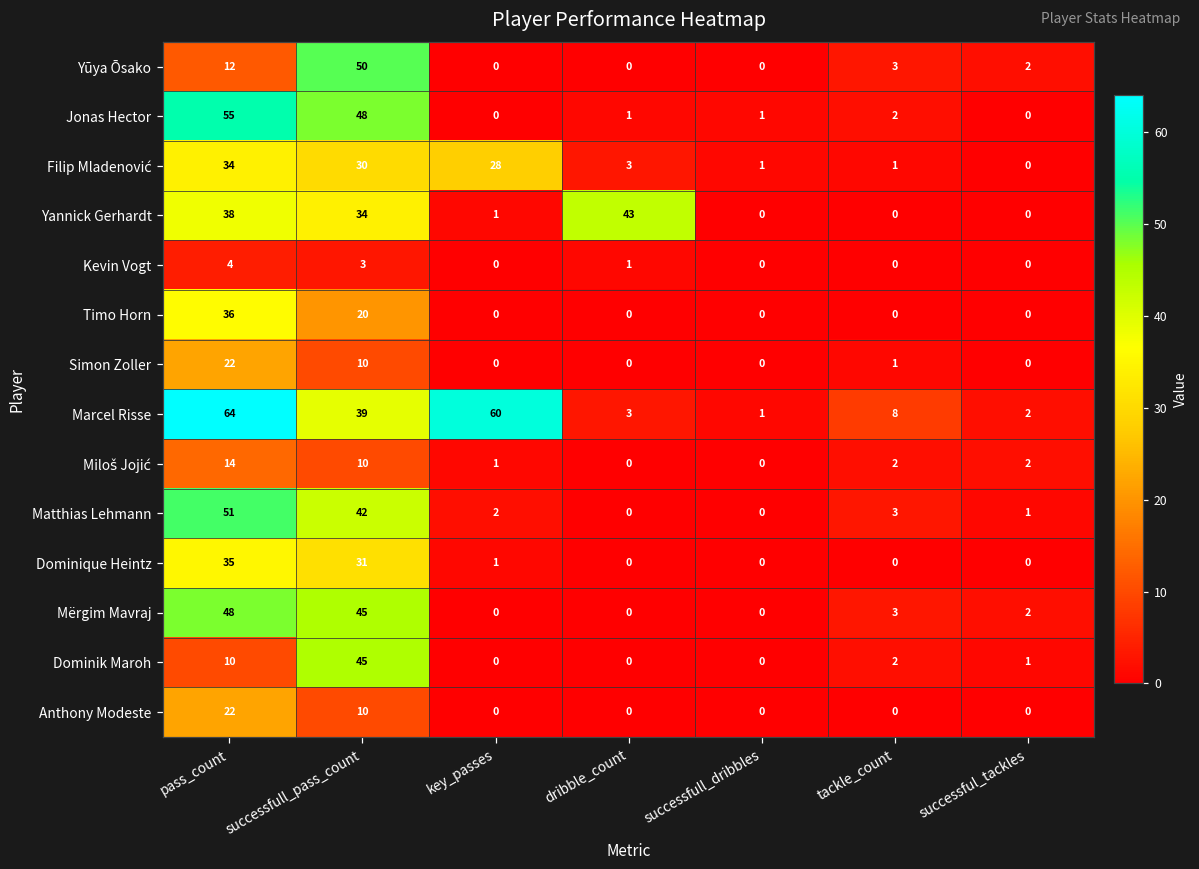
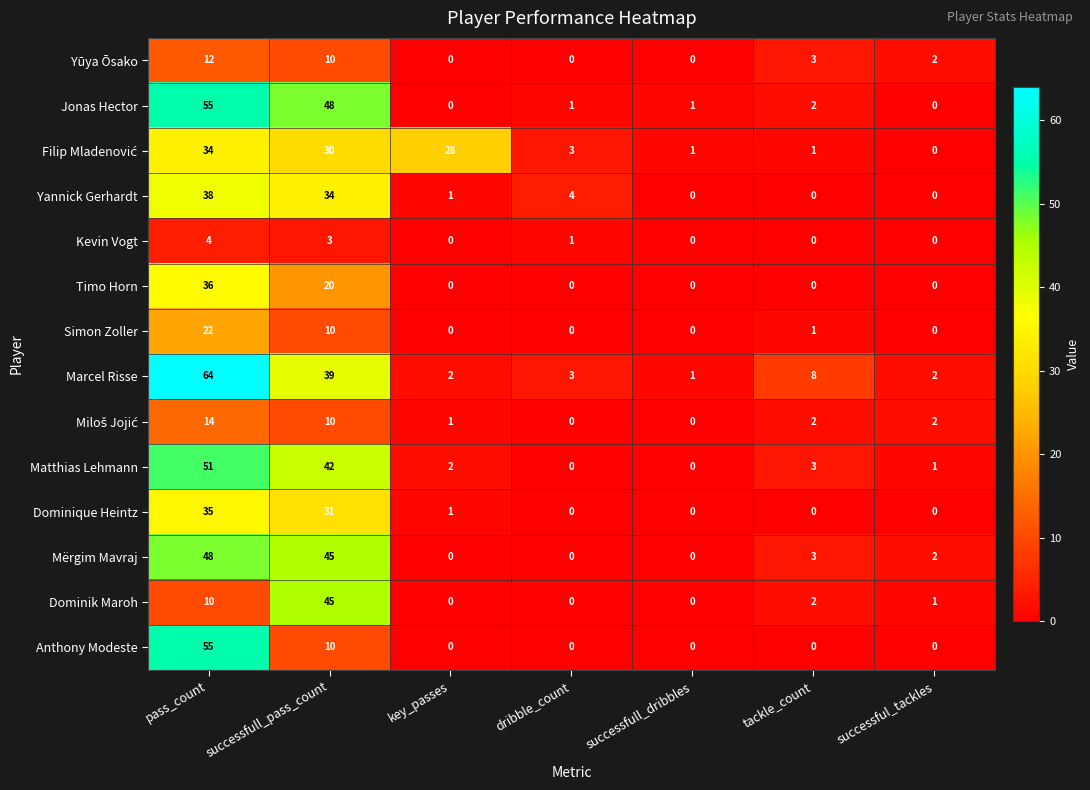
  {
    "Yūya Ōsako": {
      "pass_count": 12,
-     "successfull_pass_count": 50,
+     "successfull_pass_count": 10,
      "key_passes": 0,
      "dribble_count": 0,
      "successfull_dribbles": 0,
      "tackle_count": 3,
      "successful_tackles": 2
    },
    "Jonas Hector": {
      "pass_count": 55,
      "successfull_pass_count": 48,
      "key_passes": 0,
      "dribble_count": 1,
      "successfull_dribbles": 1,
      "tackle_count": 2,
      "successful_tackles": 0
    },
    "Filip Mladenović": {
      "pass_count": 34,
      "successfull_pass_count": 30,
      "key_passes": 28,
      "dribble_count": 3,
      "successfull_dribbles": 1,
      "tackle_count": 1,
      "successful_tackles": 0
    },
    "Yannick Gerhardt": {
      "pass_count": 38,
      "successfull_pass_count": 34,
      "key_passes": 1,
-     "dribble_count": 43,
+     "dribble_count": 4,
      "successfull_dribbles": 0,
      "tackle_count": 0,
      "successful_tackles": 0
    },
    "Kevin Vogt": {
      "pass_count": 4,
      "successfull_pass_count": 3,
      "key_passes": 0,
      "dribble_count": 1,
      "successfull_dribbles": 0,
      "tackle_count": 0,
      "successful_tackles": 0
    },
    "Timo Horn": {
      "pass_count": 36,
      "successfull_pass_count": 20,
      "key_passes": 0,
      "dribble_count": 0,
      "successfull_dribbles": 0,
      "tackle_count": 0,
      "successful_tackles": 0
    },
    "Simon Zoller": {
      "pass_count": 22,
      "successfull_pass_count": 10,
      "key_passes": 0,
      "dribble_count": 0,
      "successfull_dribbles": 0,
      "tackle_count": 1,
      "successful_tackles": 0
    },
    "Marcel Risse": {
      "pass_count": 64,
      "successfull_pass_count": 39,
-     "key_passes": 60,
+     "key_passes": 2,
      "dribble_count": 3,
      "successfull_dribbles": 1,
      "tackle_count": 8,
      "successful_tackles": 2
    },
    "Miloš Jojić": {
      "pass_count": 14,
      "successfull_pass_count": 10,
      "key_passes": 1,
      "dribble_count": 0,
      "successfull_dribbles": 0,
      "tackle_count": 2,
      "successful_tackles": 2
    },
    "Matthias Lehmann": {
      "pass_count": 51,
      "successfull_pass_count": 42,
      "key_passes": 2,
      "dribble_count": 0,
      "successfull_dribbles": 0,
      "tackle_count": 3,
      "successful_tackles": 1
    },
    "Dominique Heintz": {
      "pass_count": 35,
      "successfull_pass_count": 31,
      "key_passes": 1,
      "dribble_count": 0,
      "successfull_dribbles": 0,
      "tackle_count": 0,
      "successful_tackles": 0
    },
    "Mërgim Mavraj": {
      "pass_count": 48,
      "successfull_pass_count": 45,
      "key_passes": 0,
      "dribble_count": 0,
      "successfull_dribbles": 0,
      "tackle_count": 3,
      "successful_tackles": 2
    },
    "Dominik Maroh": {
      "pass_count": 10,
      "successfull_pass_count": 45,
      "key_passes": 0,
      "dribble_count": 0,
      "successfull_dribbles": 0,
      "tackle_count": 2,
      "successful_tackles": 1
    },
    "Anthony Modeste": {
-     "pass_count": 22,
+     "pass_count": 55,
      "successfull_pass_count": 10,
      "key_passes": 0,
      "dribble_count": 0,
      "successfull_dribbles": 0,
      "tackle_count": 0,
      "successful_tackles": 0
    }
  }
